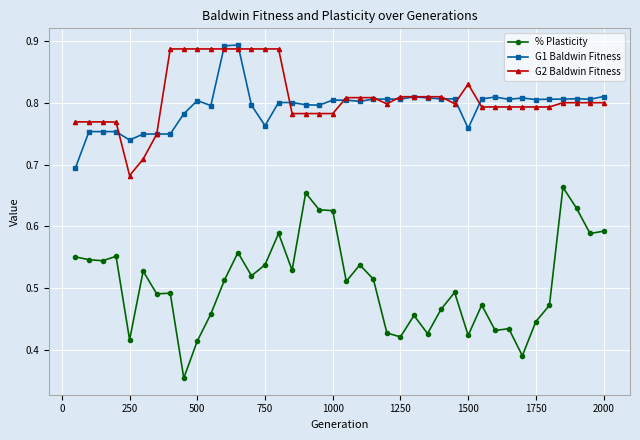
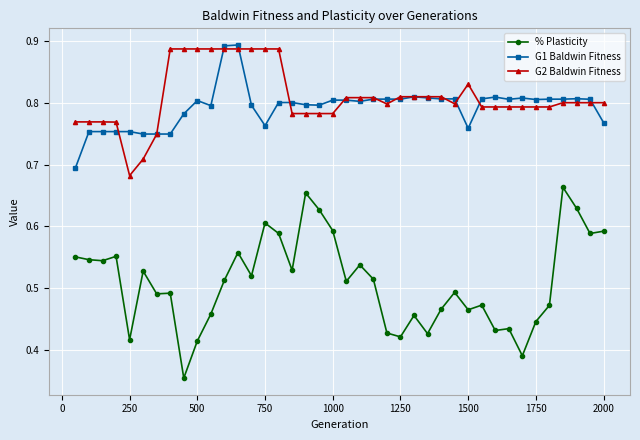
  {
    "% Plasticity": {
      "250": 0.42,
      "500": 0.41,
-     "750": 0.54,
-     "1000": 0.63,
+     "750": 0.61,
+     "1000": 0.59,
      "1250": 0.42,
-     "1500": 0.42,
+     "1500": 0.46,
      "1750": 0.45,
      "2000": 0.59
    },
    "G1 Baldwin Fitness": {
-     "250": 0.74,
+     "250": 0.75,
      "500": 0.80,
      "750": 0.76,
      "1000": 0.80,
      "1500": 0.76,
      "1750": 0.81,
-     "2000": 0.81
+     "2000": 0.77
    },
    "G2 Baldwin Fitness": {
      "250": 0.68,
      "500": 0.89,
      "750": 0.89,
      "1000": 0.78,
      "1500": 0.83,
      "1750": 0.79,
      "2000": 0.80
    }
  }
